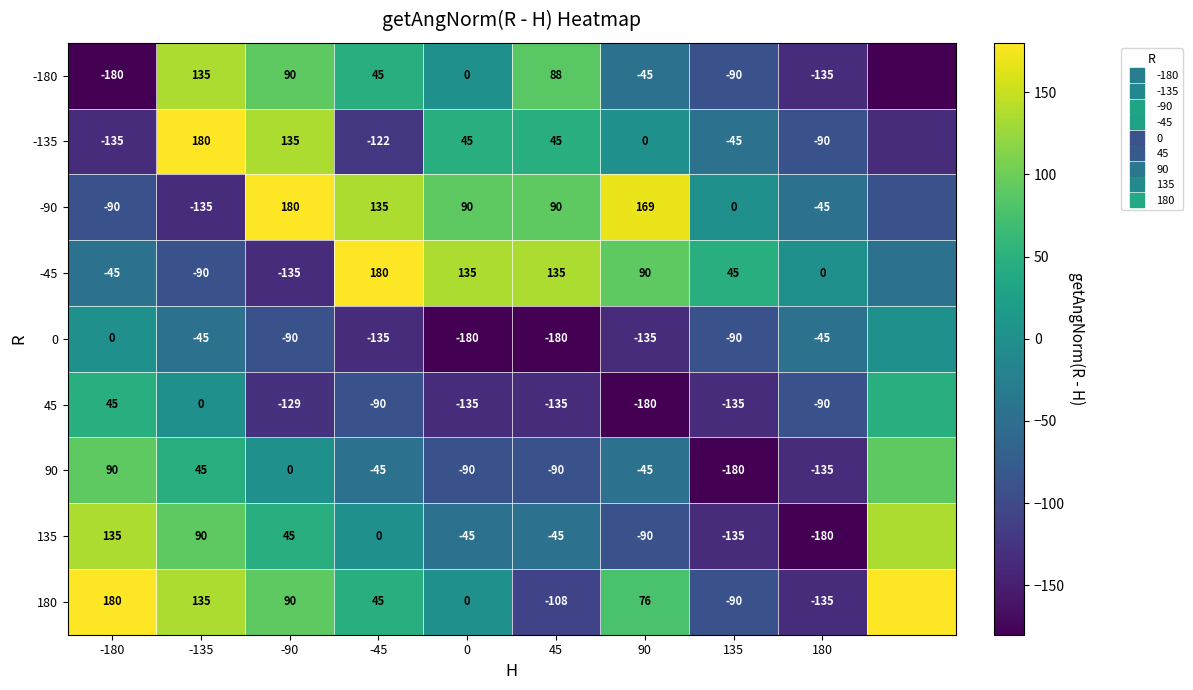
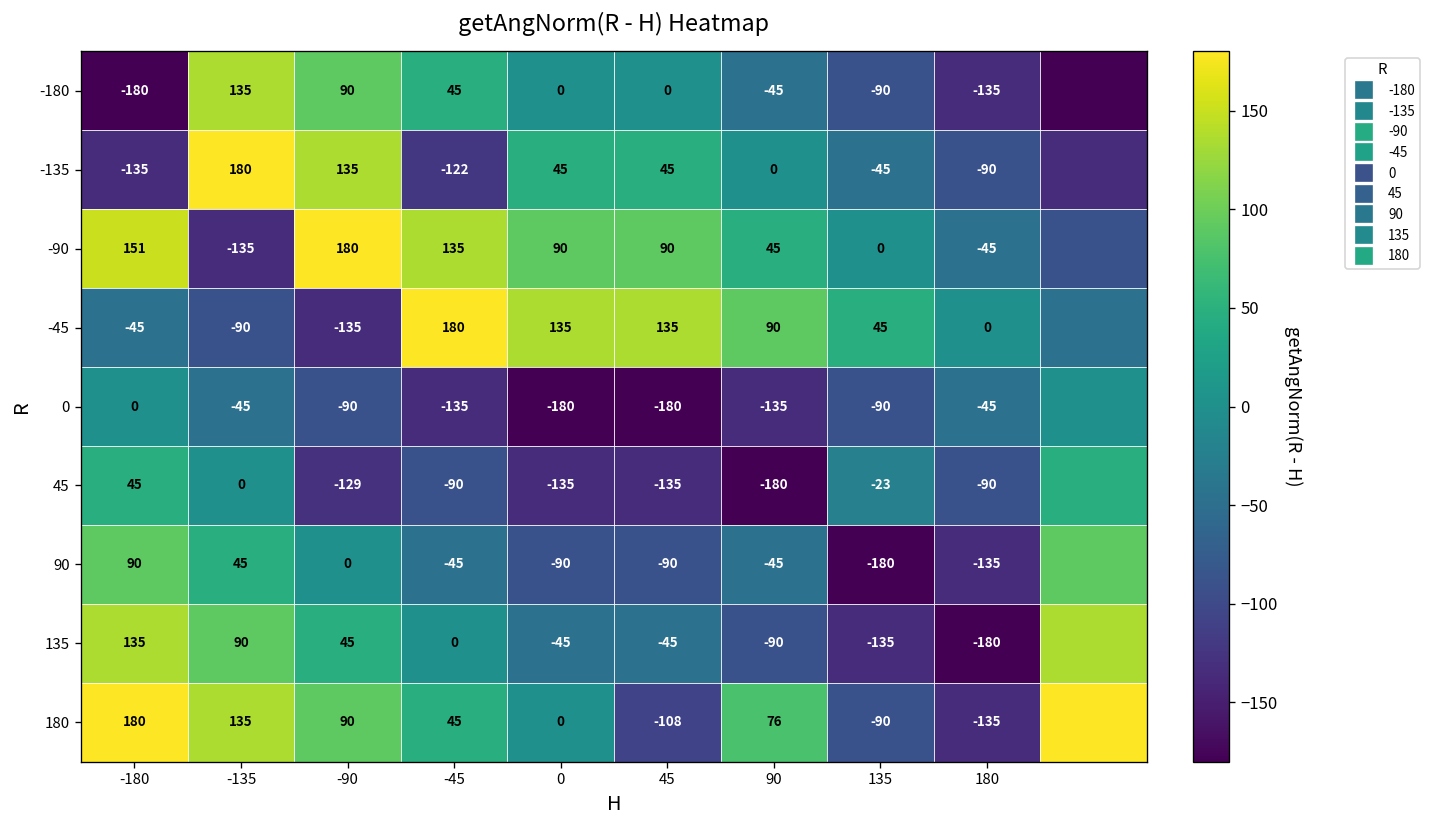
  {
    "-180": {
      "-180": -180,
      "-135": 135,
      "-90": 90,
      "-45": 45,
      "0": 0,
-     "45": 88,
+     "45": 0,
      "90": -45,
      "135": -90,
      "180": -135
    },
    "-135": {
      "-180": -135,
      "-135": 180,
      "-90": 135,
      "-45": -122,
      "0": 45,
      "45": 45,
      "90": 0,
      "135": -45,
      "180": -90
    },
    "-90": {
-     "-180": -90,
+     "-180": 151,
      "-135": -135,
      "-90": 180,
      "-45": 135,
      "0": 90,
      "45": 90,
-     "90": 169,
+     "90": 45,
      "135": 0,
      "180": -45
    },
    "-45": {
      "-180": -45,
      "-135": -90,
      "-90": -135,
      "-45": 180,
      "0": 135,
      "45": 135,
      "90": 90,
      "135": 45,
      "180": 0
    },
    "0": {
      "-180": 0,
      "-135": -45,
      "-90": -90,
      "-45": -135,
      "0": -180,
      "45": -180,
      "90": -135,
      "135": -90,
      "180": -45
    },
    "45": {
      "-180": 45,
      "-135": 0,
      "-90": -129,
      "-45": -90,
      "0": -135,
      "45": -135,
      "90": -180,
-     "135": -135,
+     "135": -23,
      "180": -90
    },
    "90": {
      "-180": 90,
      "-135": 45,
      "-90": 0,
      "-45": -45,
      "0": -90,
      "45": -90,
      "90": -45,
      "135": -180,
      "180": -135
    },
    "135": {
      "-180": 135,
      "-135": 90,
      "-90": 45,
      "-45": 0,
      "0": -45,
      "45": -45,
      "90": -90,
      "135": -135,
      "180": -180
    },
    "180": {
      "-180": 180,
      "-135": 135,
      "-90": 90,
      "-45": 45,
      "0": 0,
      "45": -108,
      "90": 76,
      "135": -90,
      "180": -135
    }
  }
